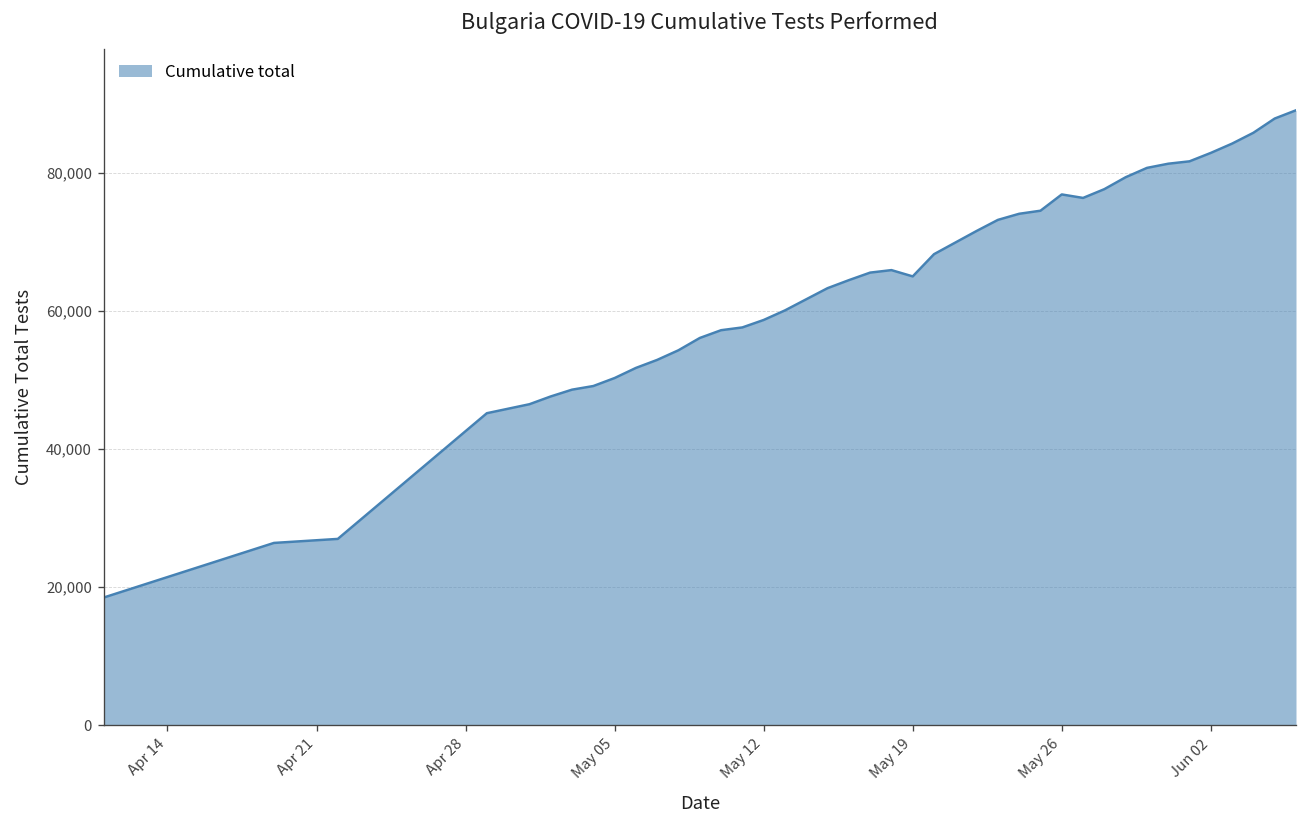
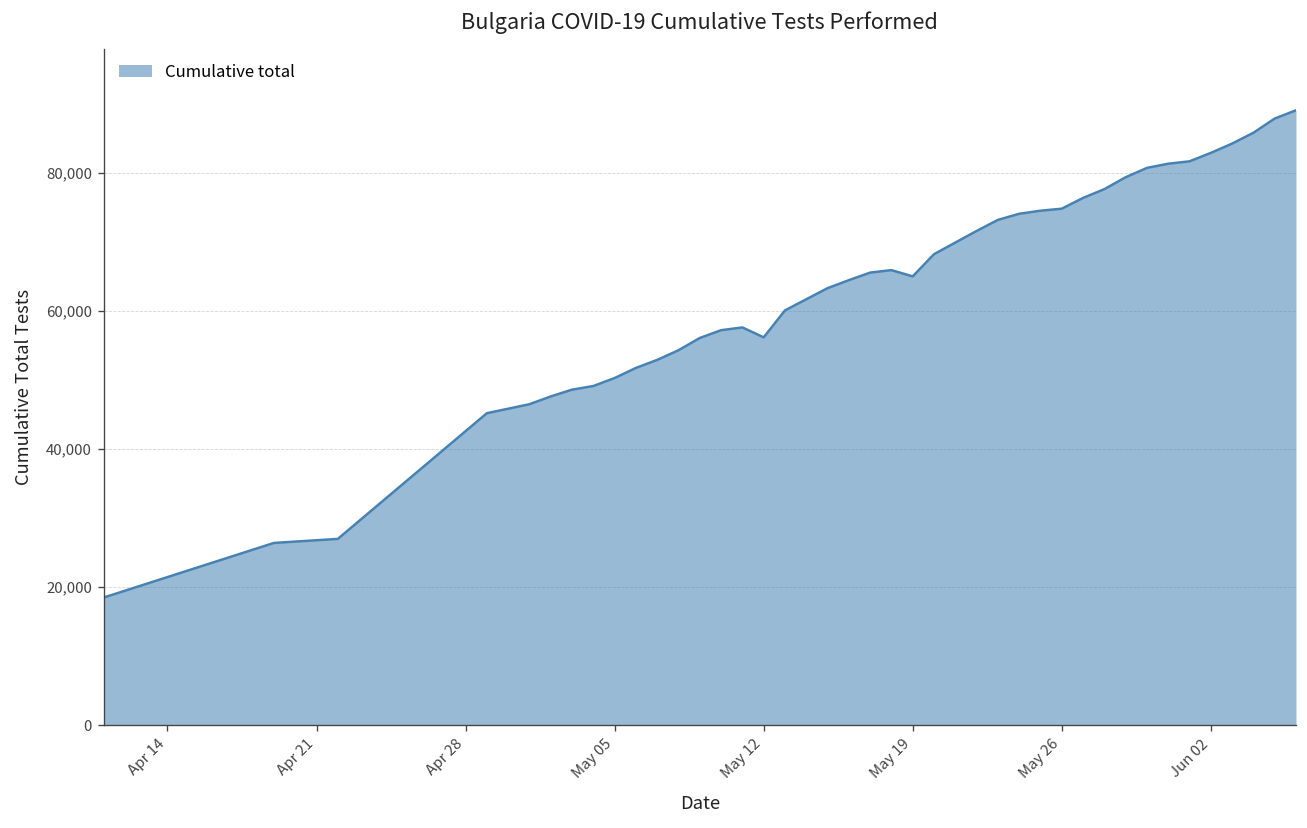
  {
    "May 05": "50,000",
-   "May 12": "59,000",
+   "May 12": "56,000",
    "May 19": "65,000",
-   "May 26": "77,000",
+   "May 26": "75,000",
    "Jun 02": "83,000"
  }
